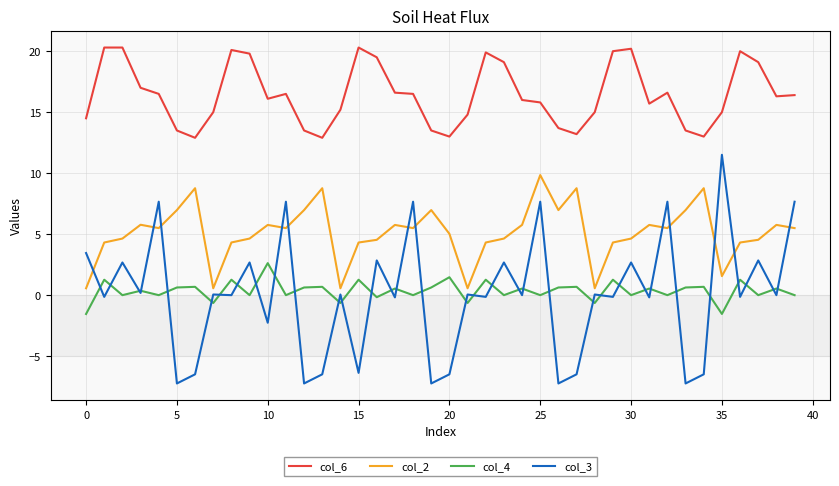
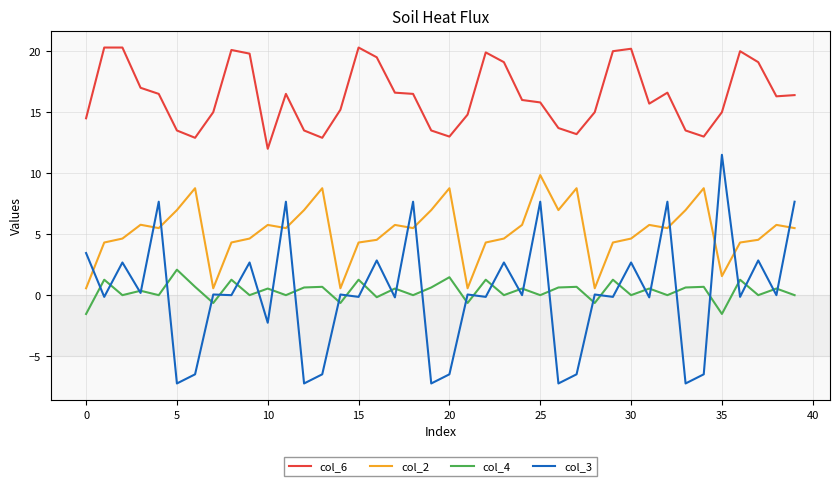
  {
    "col_6": {
      "0": 14.5,
      "5": 13.5,
-     "10": 16.1,
+     "10": 12.0,
      "15": 20.3,
      "20": 13.0,
      "25": 15.8,
      "30": 20.2,
      "35": 15.0
    },
    "col_2": {
      "0": 0.6,
      "5": 7.0,
      "10": 5.8,
      "15": 4.3,
-     "20": 5.0,
+     "20": 8.8,
      "25": 9.8,
      "30": 4.6,
      "35": 1.6
    },
    "col_4": {
      "0": -1.5,
-     "5": 0.6,
-     "10": 2.6,
+     "5": 2.1,
+     "10": 0.5,
      "15": 1.3,
      "20": 1.5,
      "25": 0.0,
      "30": 0.0,
      "35": -1.5
    },
    "col_3": {
      "0": 3.5,
      "5": -7.2,
      "10": -2.3,
-     "15": -6.4,
+     "15": -0.1,
      "20": -6.5,
      "25": 7.7,
      "30": 2.7,
      "35": 11.5
    }
  }
